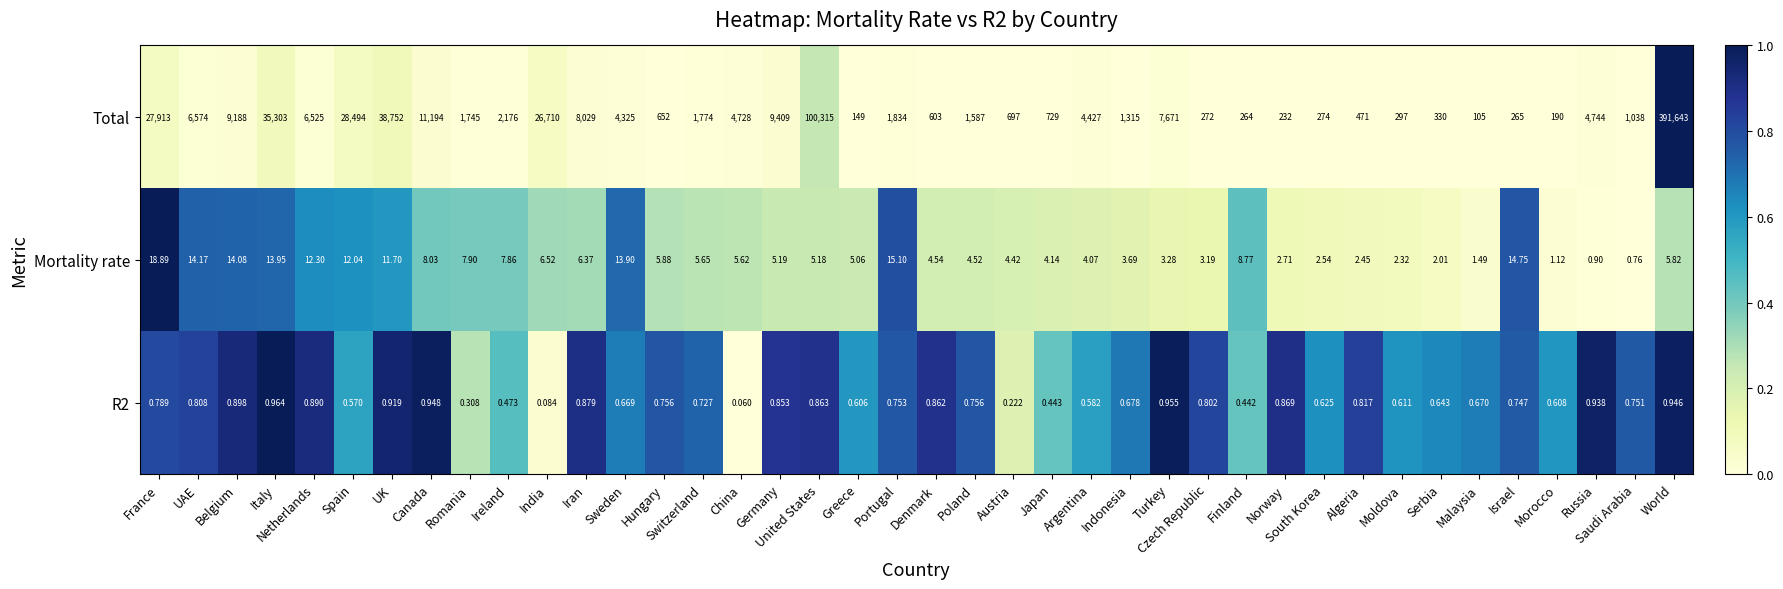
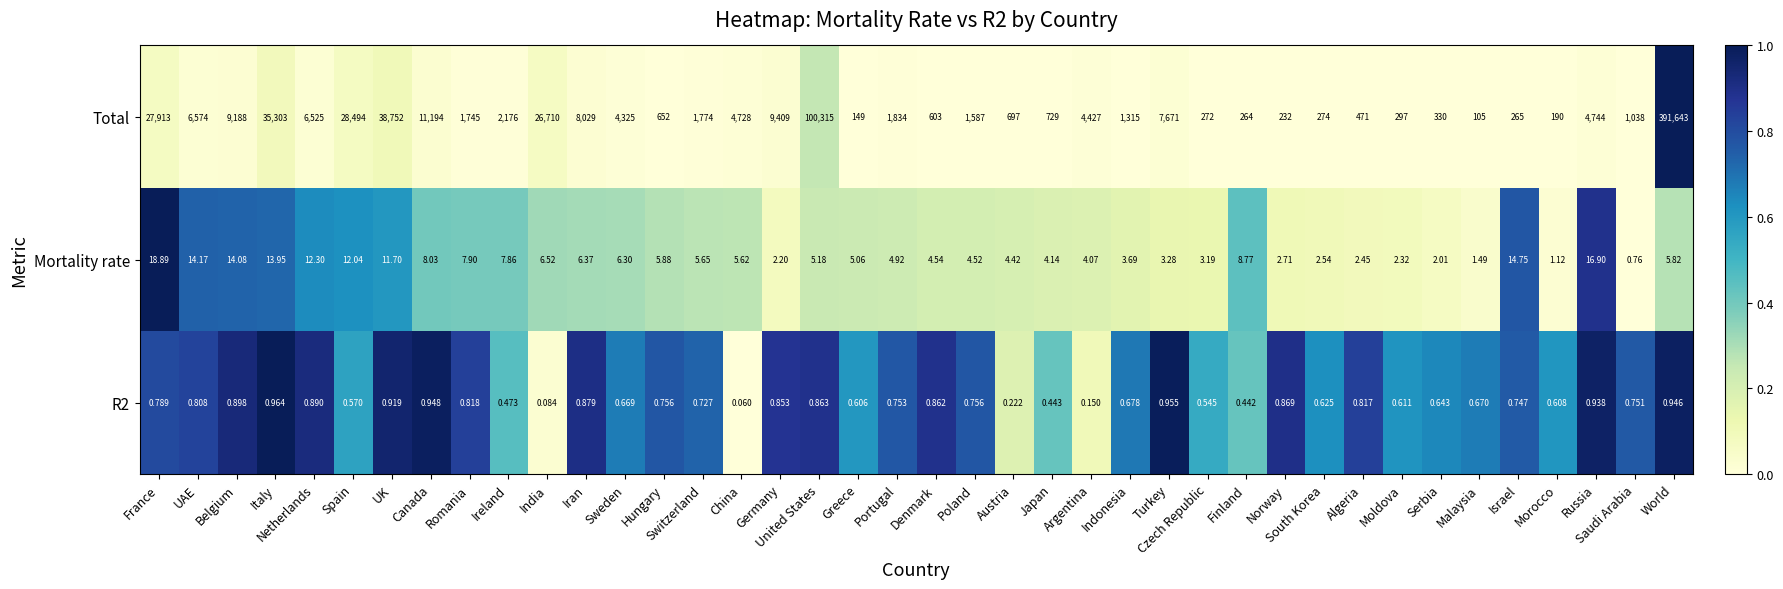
  {
    "Total": {
      "France": "27,913",
      "UAE": "6,574",
      "Belgium": "9,188",
      "Italy": "35,303",
      "Netherlands": "6,525",
      "Spain": "28,494",
      "UK": "38,752",
      "Canada": "11,194",
      "Romania": "1,745",
      "Ireland": "2,176",
      "India": "26,710",
      "Iran": "8,029",
      "Sweden": "4,325",
      "Hungary": "652",
      "Switzerland": "1,774",
      "China": "4,728",
      "Germany": "9,409",
      "United States": "100,315",
      "Greece": "149",
      "Portugal": "1,834",
      "Denmark": "603",
      "Poland": "1,587",
      "Austria": "697",
      "Japan": "729",
      "Argentina": "4,427",
      "Indonesia": "1,315",
      "Turkey": "7,671",
      "Czech Republic": "272",
      "Finland": "264",
      "Norway": "232",
      "South Korea": "274",
      "Algeria": "471",
      "Moldova": "297",
      "Serbia": "330",
      "Malaysia": "105",
      "Israel": "265",
      "Morocco": "190",
      "Russia": "4,744",
      "Saudi Arabia": "1,038",
      "World": "391,643"
    },
    "Mortality rate": {
      "France": "18.89",
      "UAE": "14.17",
      "Belgium": "14.08",
      "Italy": "13.95",
      "Netherlands": "12.30",
      "Spain": "12.04",
      "UK": "11.70",
      "Canada": "8.03",
      "Romania": "7.90",
      "Ireland": "7.86",
      "India": "6.52",
      "Iran": "6.37",
-     "Sweden": "13.90",
+     "Sweden": "6.30",
      "Hungary": "5.88",
      "Switzerland": "5.65",
      "China": "5.62",
-     "Germany": "5.19",
+     "Germany": "2.20",
      "United States": "5.18",
      "Greece": "5.06",
-     "Portugal": "15.10",
+     "Portugal": "4.92",
      "Denmark": "4.54",
      "Poland": "4.52",
      "Austria": "4.42",
      "Japan": "4.14",
      "Argentina": "4.07",
      "Indonesia": "3.69",
      "Turkey": "3.28",
      "Czech Republic": "3.19",
      "Finland": "8.77",
      "Norway": "2.71",
      "South Korea": "2.54",
      "Algeria": "2.45",
      "Moldova": "2.32",
      "Serbia": "2.01",
      "Malaysia": "1.49",
      "Israel": "14.75",
      "Morocco": "1.12",
-     "Russia": "0.90",
+     "Russia": "16.90",
      "Saudi Arabia": "0.76",
      "World": "5.82"
    },
    "R2": {
      "France": "0.789",
      "UAE": "0.808",
      "Belgium": "0.898",
      "Italy": "0.964",
      "Netherlands": "0.890",
      "Spain": "0.570",
      "UK": "0.919",
      "Canada": "0.948",
-     "Romania": "0.308",
+     "Romania": "0.818",
      "Ireland": "0.473",
      "India": "0.084",
      "Iran": "0.879",
      "Sweden": "0.669",
      "Hungary": "0.756",
      "Switzerland": "0.727",
      "China": "0.060",
      "Germany": "0.853",
      "United States": "0.863",
      "Greece": "0.606",
      "Portugal": "0.753",
      "Denmark": "0.862",
      "Poland": "0.756",
      "Austria": "0.222",
      "Japan": "0.443",
-     "Argentina": "0.582",
+     "Argentina": "0.150",
      "Indonesia": "0.678",
      "Turkey": "0.955",
-     "Czech Republic": "0.802",
+     "Czech Republic": "0.545",
      "Finland": "0.442",
      "Norway": "0.869",
      "South Korea": "0.625",
      "Algeria": "0.817",
      "Moldova": "0.611",
      "Serbia": "0.643",
      "Malaysia": "0.670",
      "Israel": "0.747",
      "Morocco": "0.608",
      "Russia": "0.938",
      "Saudi Arabia": "0.751",
      "World": "0.946"
    }
  }
